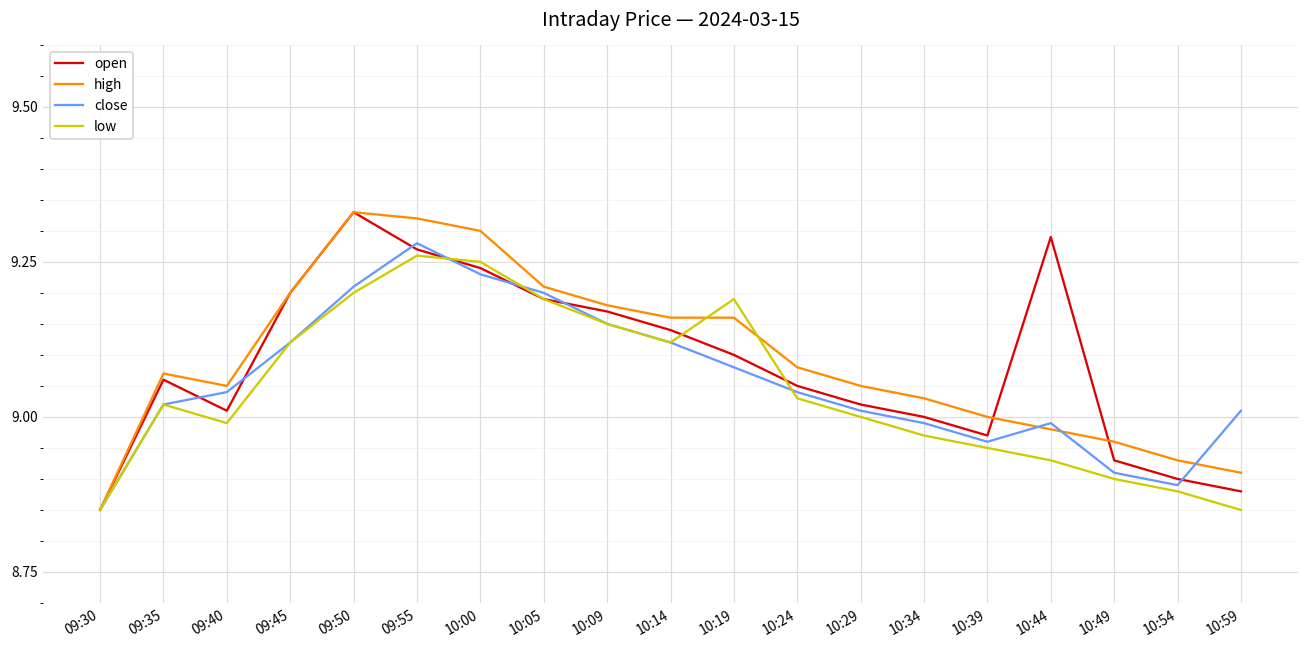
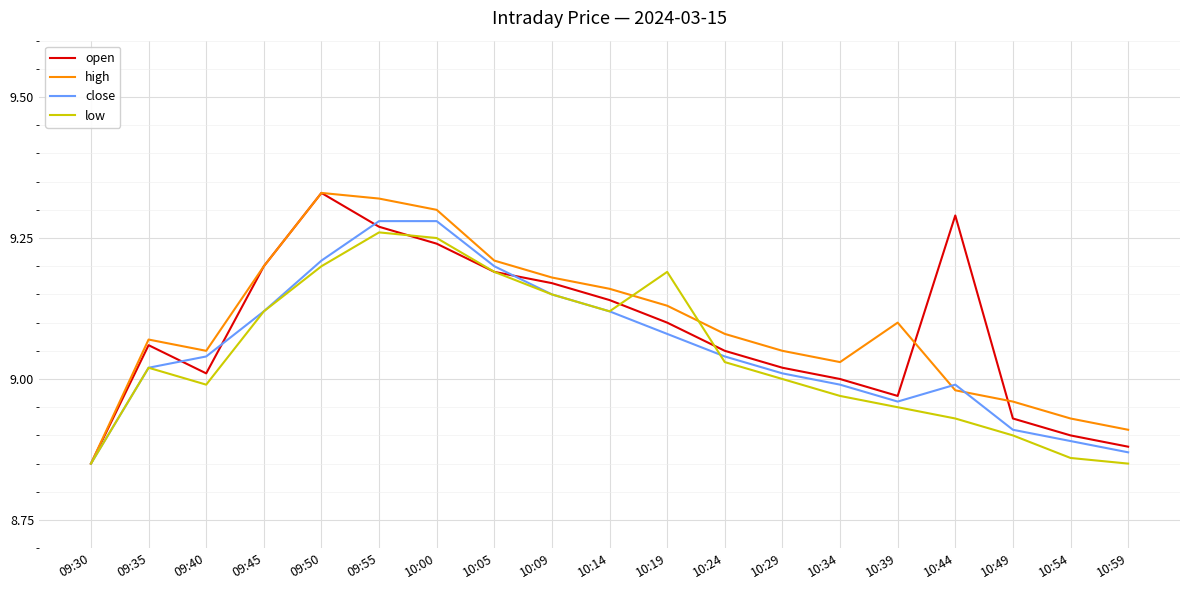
  {
    "open": {
      "09:35": 9.06,
      "09:40": 9.01,
      "09:55": 9.27,
      "10:00": 9.24,
      "10:09": 9.17,
      "10:14": 9.14,
      "10:19": 9.10,
      "10:24": 9.05,
      "10:29": 9.02,
      "10:34": 9.00,
      "10:39": 8.97,
      "10:44": 9.29,
      "10:49": 8.93,
      "10:54": 8.90,
      "10:59": 8.88
    },
    "high": {
      "09:35": 9.07,
      "09:40": 9.05,
      "09:55": 9.32,
      "10:00": 9.30,
      "10:05": 9.21,
      "10:09": 9.18,
      "10:14": 9.16,
-     "10:19": 9.16,
+     "10:19": 9.13,
      "10:24": 9.08,
      "10:29": 9.05,
      "10:34": 9.03,
-     "10:39": 9.0,
+     "10:39": 9.1,
      "10:44": 8.98,
      "10:49": 8.96,
      "10:54": 8.93,
      "10:59": 8.91
    },
    "close": {
      "09:40": 9.04,
      "09:50": 9.21,
      "09:55": 9.28,
-     "10:00": 9.23,
+     "10:00": 9.28,
      "10:05": 9.20,
      "10:19": 9.08,
      "10:24": 9.04,
      "10:29": 9.01,
      "10:34": 8.99,
      "10:39": 8.96,
      "10:44": 8.99,
      "10:49": 8.91,
      "10:54": 8.89,
-     "10:59": 9.01
+     "10:59": 8.87
    },
    "low": {
      "09:40": 8.99,
      "09:50": 9.20,
      "09:55": 9.26,
      "10:00": 9.25,
      "10:19": 9.19,
      "10:24": 9.03,
      "10:29": 9.00,
      "10:34": 8.97,
      "10:39": 8.95,
      "10:44": 8.93,
      "10:49": 8.90,
-     "10:54": 8.88,
+     "10:54": 8.86,
      "10:59": 8.85
    }
  }
